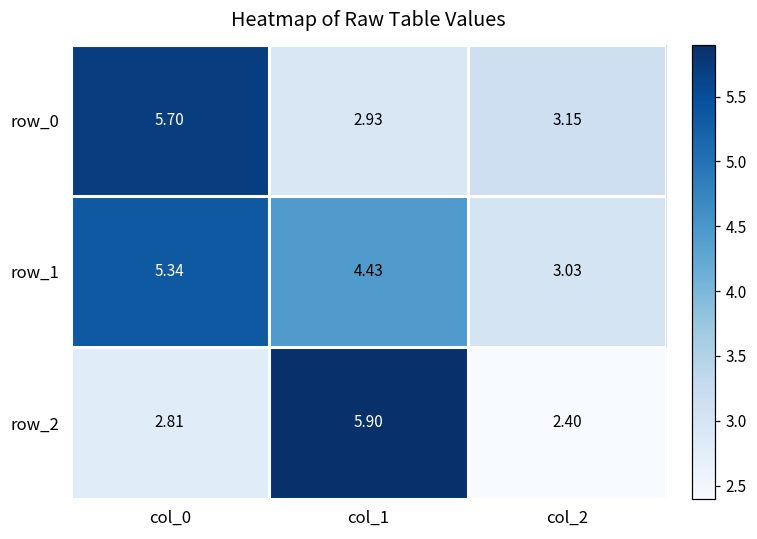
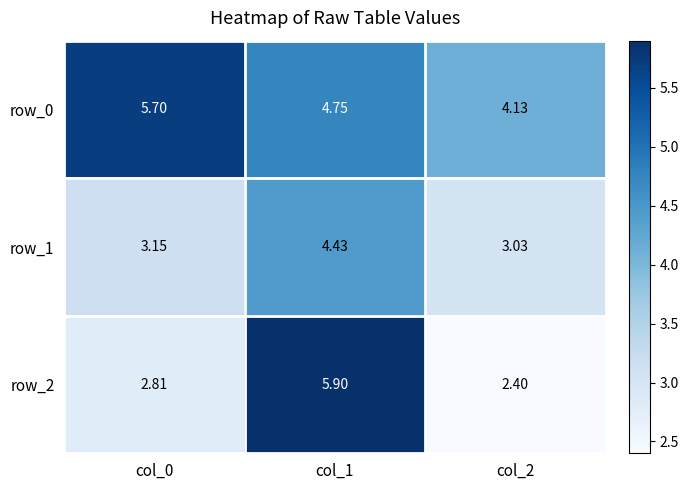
  {
    "row_0": {
      "col_0": 5.70,
-     "col_1": 2.93,
-     "col_2": 3.15
+     "col_1": 4.75,
+     "col_2": 4.13
    },
    "row_1": {
-     "col_0": 5.34,
+     "col_0": 3.15,
      "col_1": 4.43,
      "col_2": 3.03
    },
    "row_2": {
      "col_0": 2.81,
      "col_1": 5.90,
      "col_2": 2.40
    }
  }
